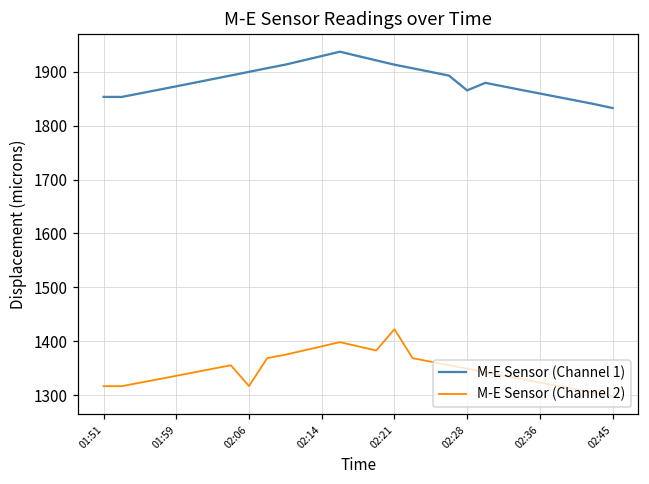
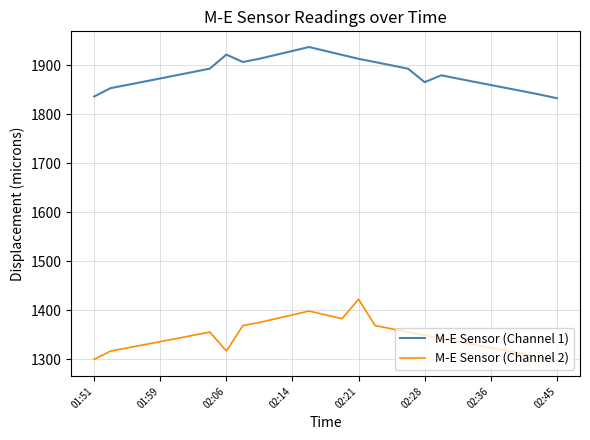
  {
    "M-E Sensor (Channel 1)": {
-     "01:51": 1850,
+     "01:51": 1840,
      "01:59": 1870,
-     "02:06": 1900,
+     "02:06": 1920,
      "02:14": 1930,
      "02:21": 1910,
      "02:28": 1870,
      "02:36": 1860,
      "02:45": 1830
    },
    "M-E Sensor (Channel 2)": {
-     "01:51": 1320,
+     "01:51": 1300,
      "01:59": 1340,
      "02:06": 1320,
      "02:14": 1390,
      "02:21": 1420
    }
  }
